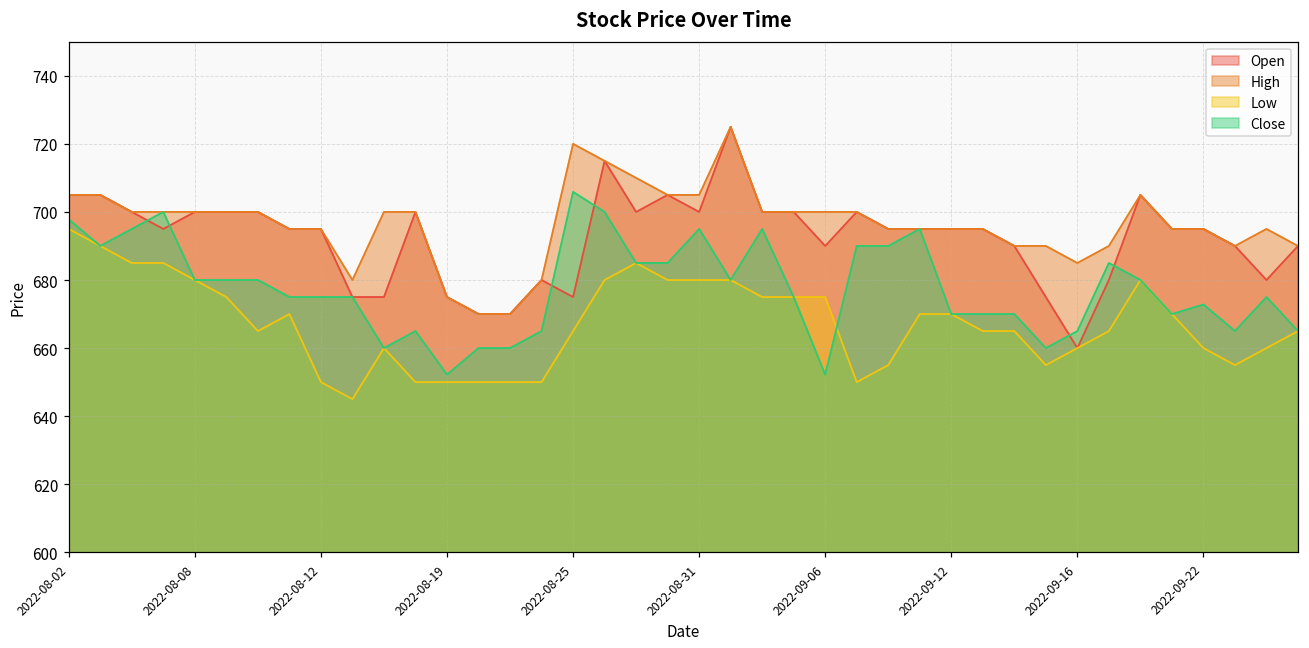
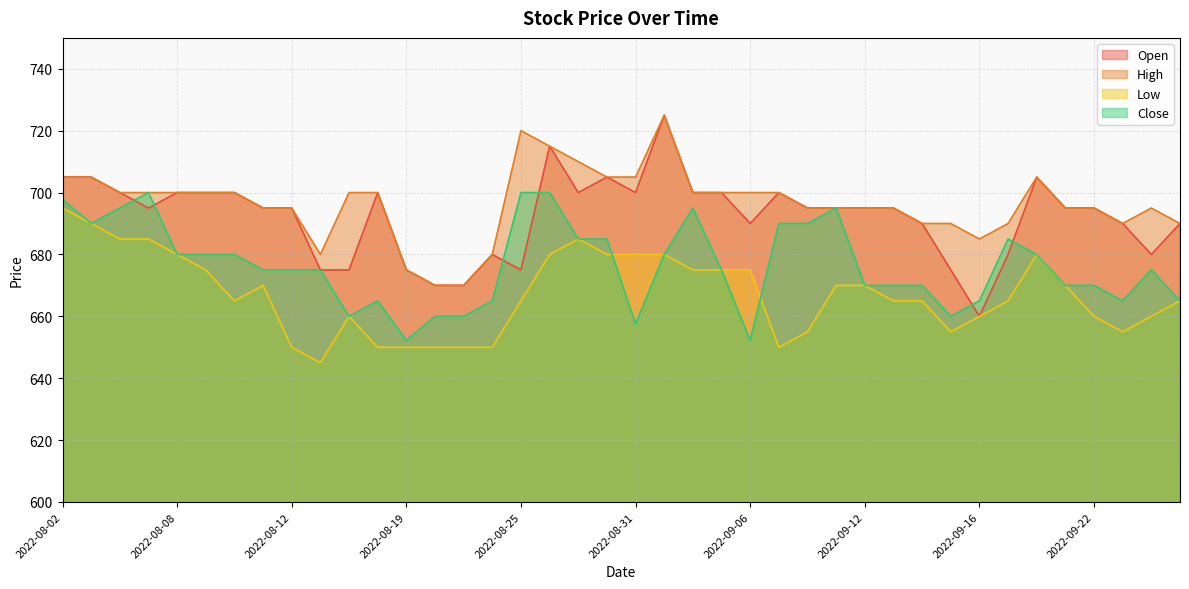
  {
    "Close": {
      "2022-08-02": 698,
      "2022-08-12": 675,
      "2022-08-19": 652,
-     "2022-08-25": 706,
-     "2022-08-31": 695,
+     "2022-08-25": 700,
+     "2022-08-31": 658,
      "2022-09-06": 652,
      "2022-09-16": 665,
-     "2022-09-22": 673
+     "2022-09-22": 670
    }
  }
